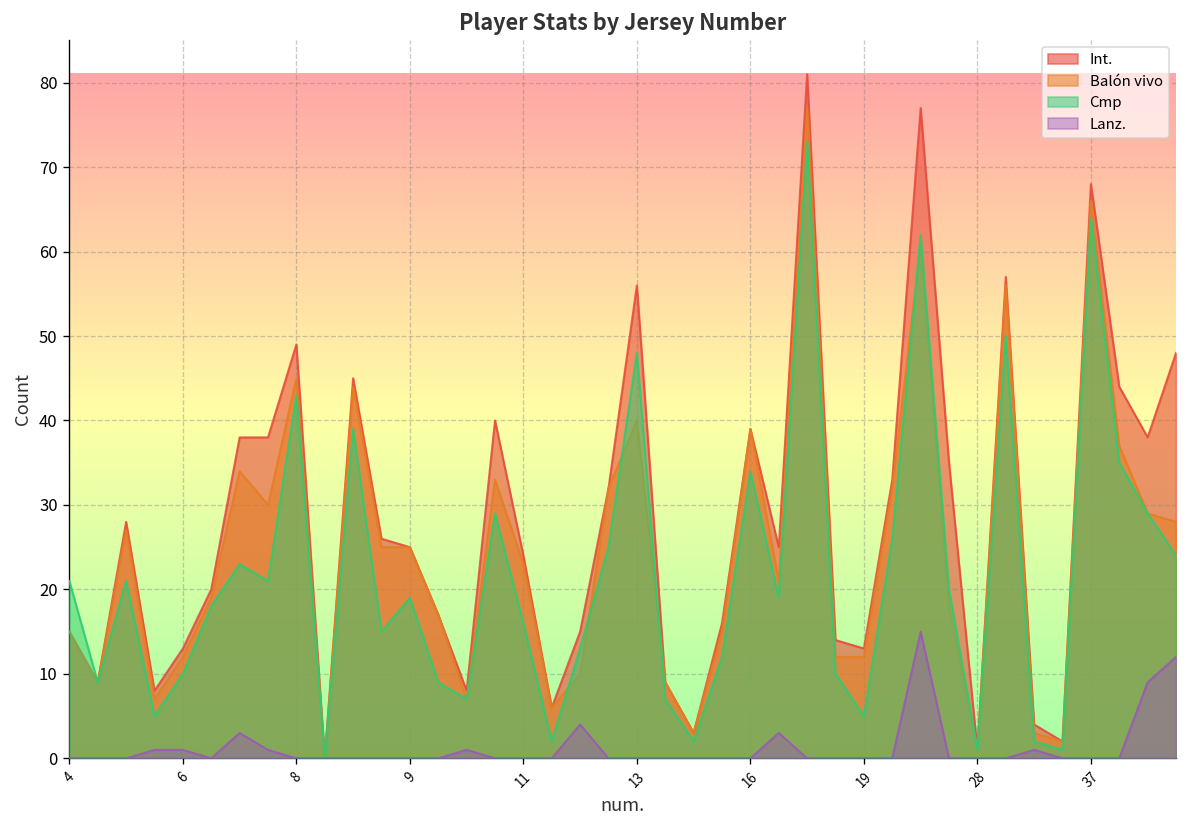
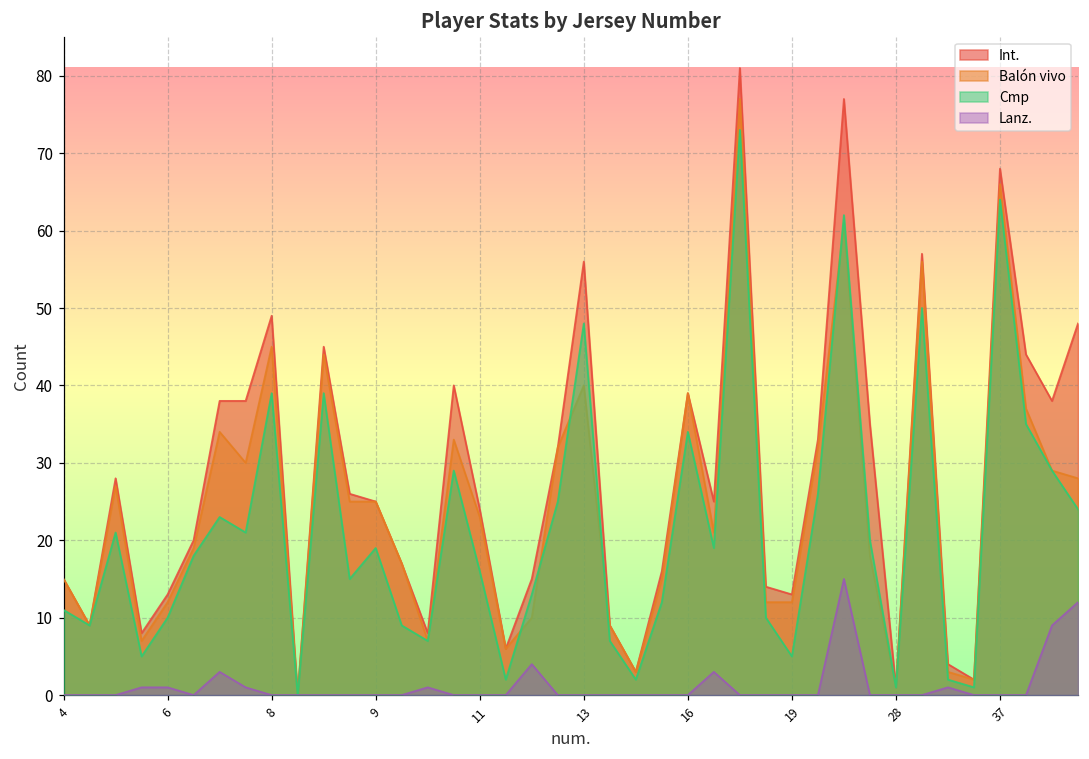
  {
    "Cmp": {
-     "4": 21,
-     "8": 43,
+     "4": 11,
+     "8": 39,
      "16": 34
    },
    "Lanz.": {
      "4": 0,
      "8": 0,
      "16": 0,
      "28": 0
    }
  }
